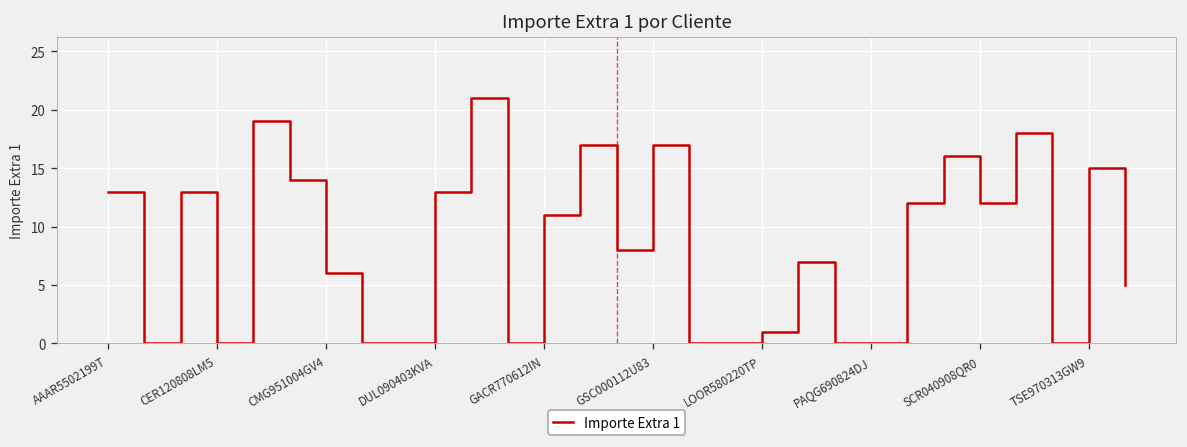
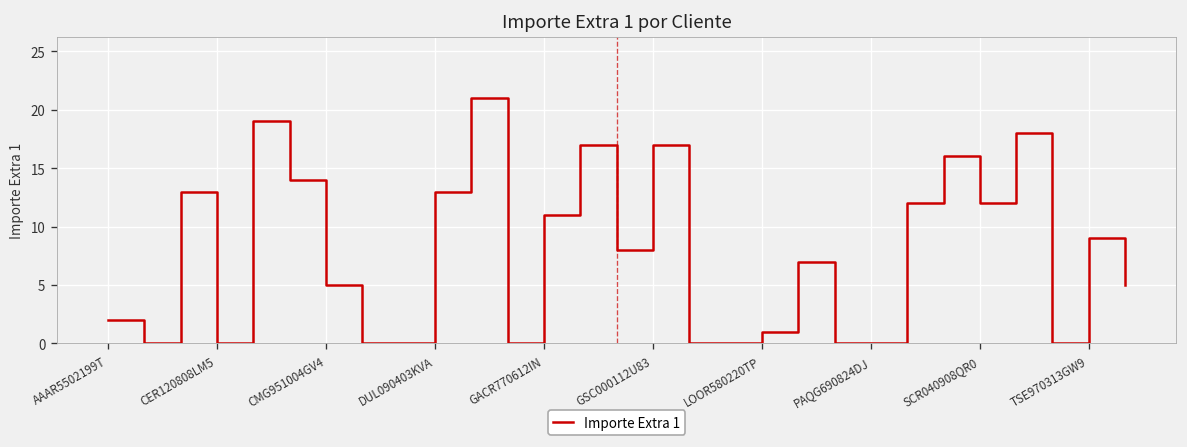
  {
-   "AAAR5502199T": 13,
+   "AAAR5502199T": 2,
    "CER120808LM5": 0,
-   "CMG951004GV4": 6,
+   "CMG951004GV4": 5,
    "DUL090403KVA": 13,
    "GACR770612IN": 11,
    "GSC000112U83": 17,
    "LOOR580220TP": 1,
    "PAQG690824DJ": 0,
    "SCR040908QR0": 12,
-   "TSE970313GW9": 15
+   "TSE970313GW9": 9
  }
